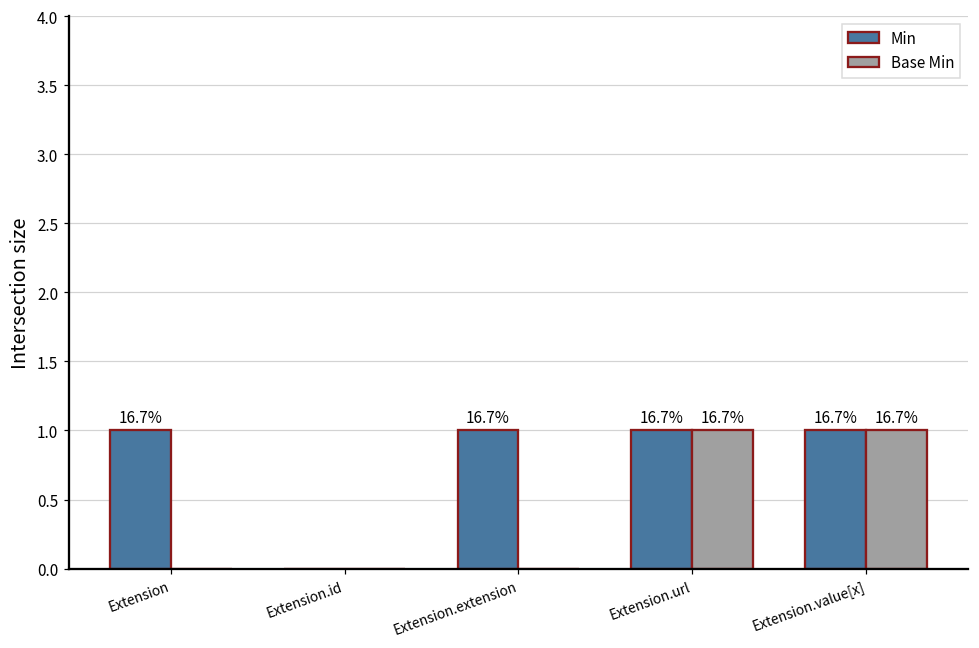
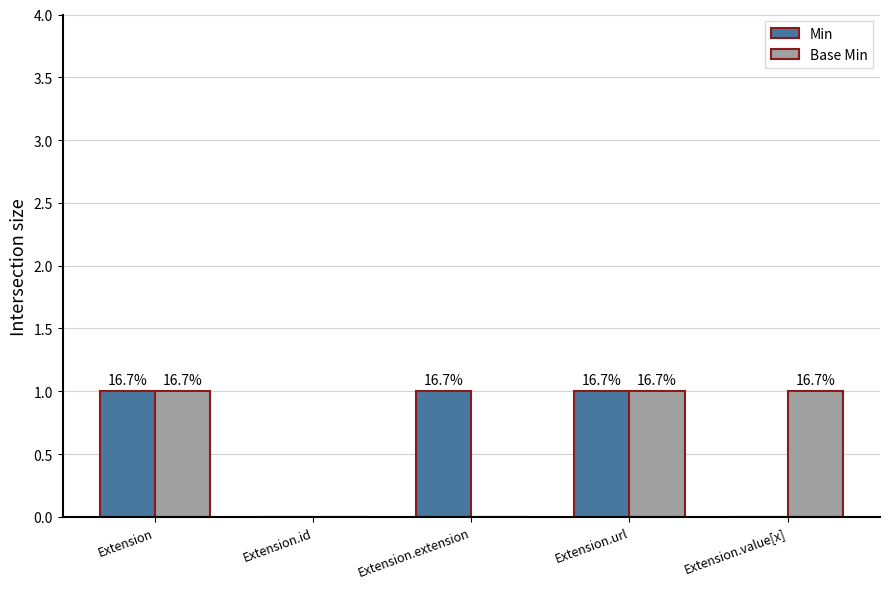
  {
    "Min": {
      "Extension.id": 0,
-     "Extension.value[x]": 1
+     "Extension.value[x]": 0
    },
    "Base Min": {
-     "Extension": 0,
+     "Extension": 1,
      "Extension.id": 0,
      "Extension.extension": 0
    }
  }
